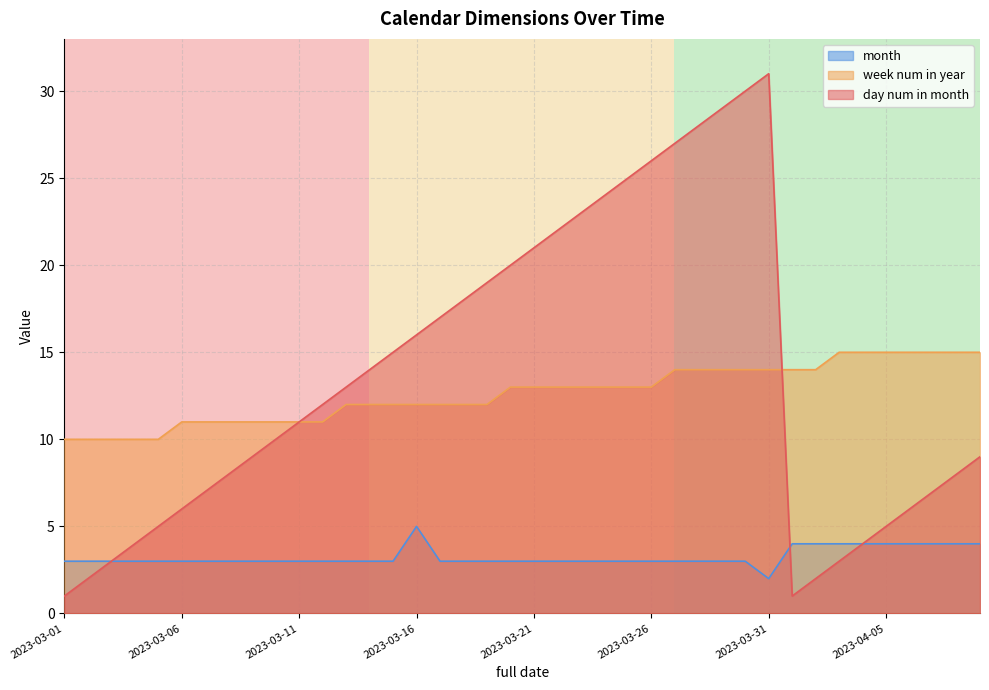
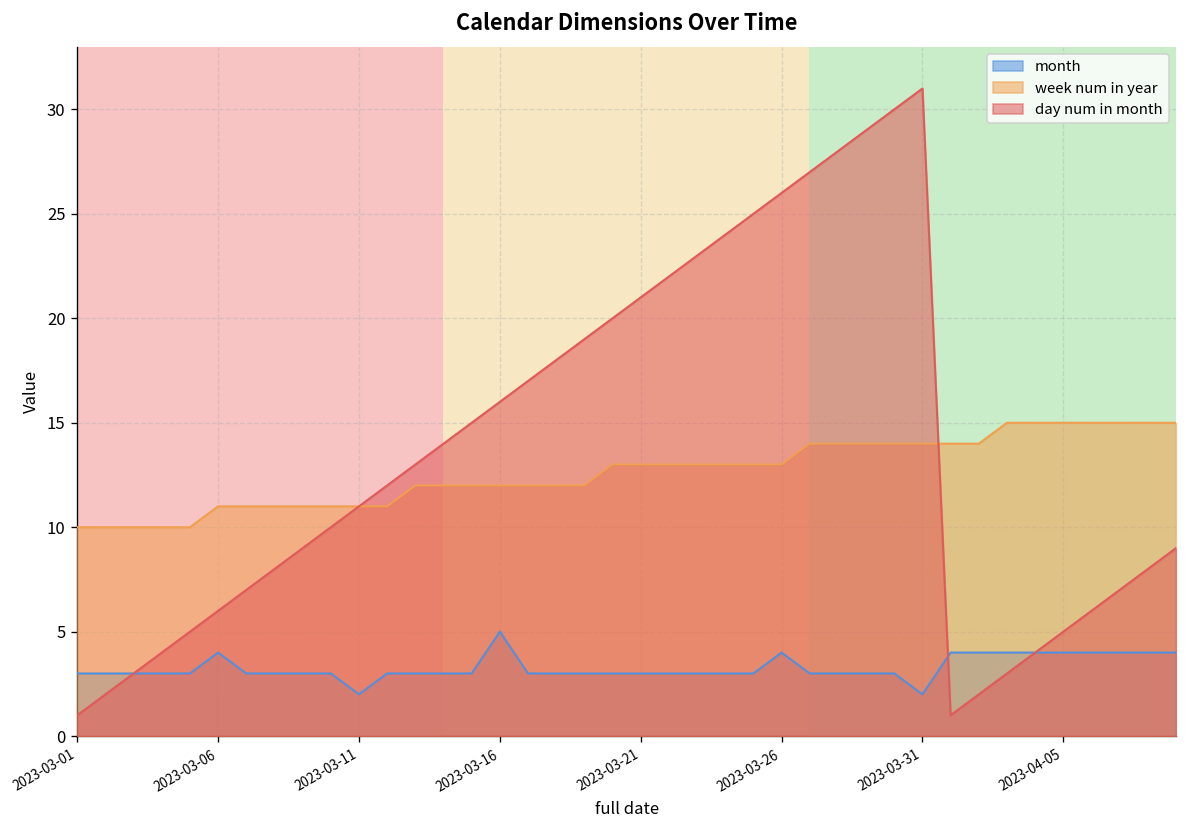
  {
    "month": {
      "2023-03-01": 3,
-     "2023-03-06": 3,
-     "2023-03-11": 3,
+     "2023-03-06": 4,
+     "2023-03-11": 2,
      "2023-03-16": 5,
      "2023-03-21": 3,
-     "2023-03-26": 3,
+     "2023-03-26": 4,
      "2023-03-31": 2,
      "2023-04-05": 4
    }
  }
